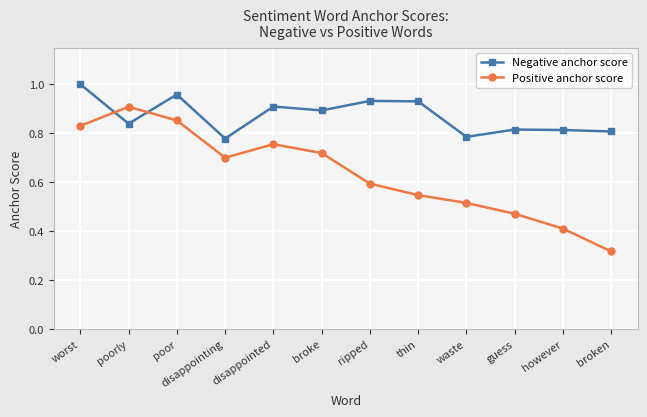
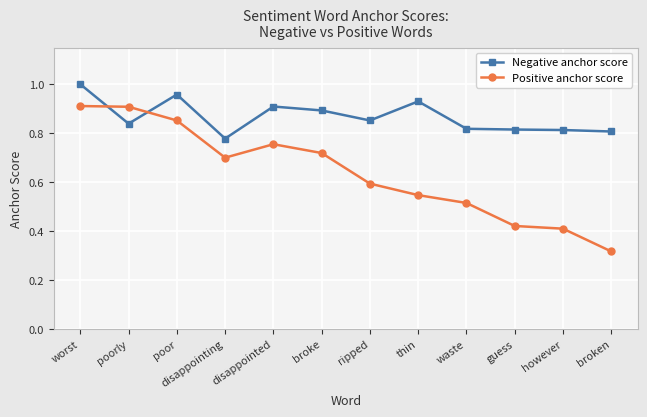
  {
    "Negative anchor score": {
      "worst": 1.00,
      "poorly": 0.84,
      "poor": 0.96,
      "disappointing": 0.78,
      "disappointed": 0.91,
      "broke": 0.89,
-     "ripped": 0.93,
+     "ripped": 0.85,
      "thin": 0.93,
-     "waste": 0.79,
+     "waste": 0.82,
      "guess": 0.82,
      "however": 0.81,
      "broken": 0.81
    },
    "Positive anchor score": {
-     "worst": 0.83,
+     "worst": 0.91,
      "poorly": 0.91,
      "poor": 0.85,
      "disappointing": 0.70,
      "disappointed": 0.76,
      "broke": 0.72,
      "ripped": 0.59,
      "thin": 0.55,
      "waste": 0.52,
-     "guess": 0.47,
+     "guess": 0.42,
      "however": 0.41,
      "broken": 0.32
    }
  }
